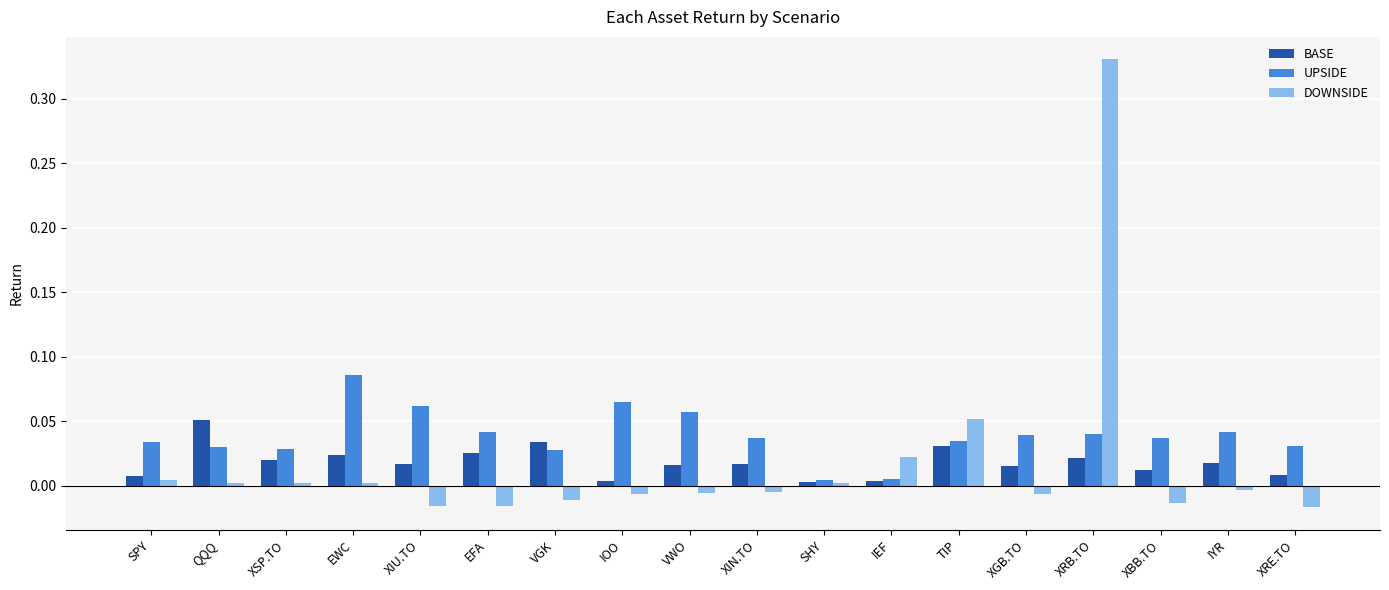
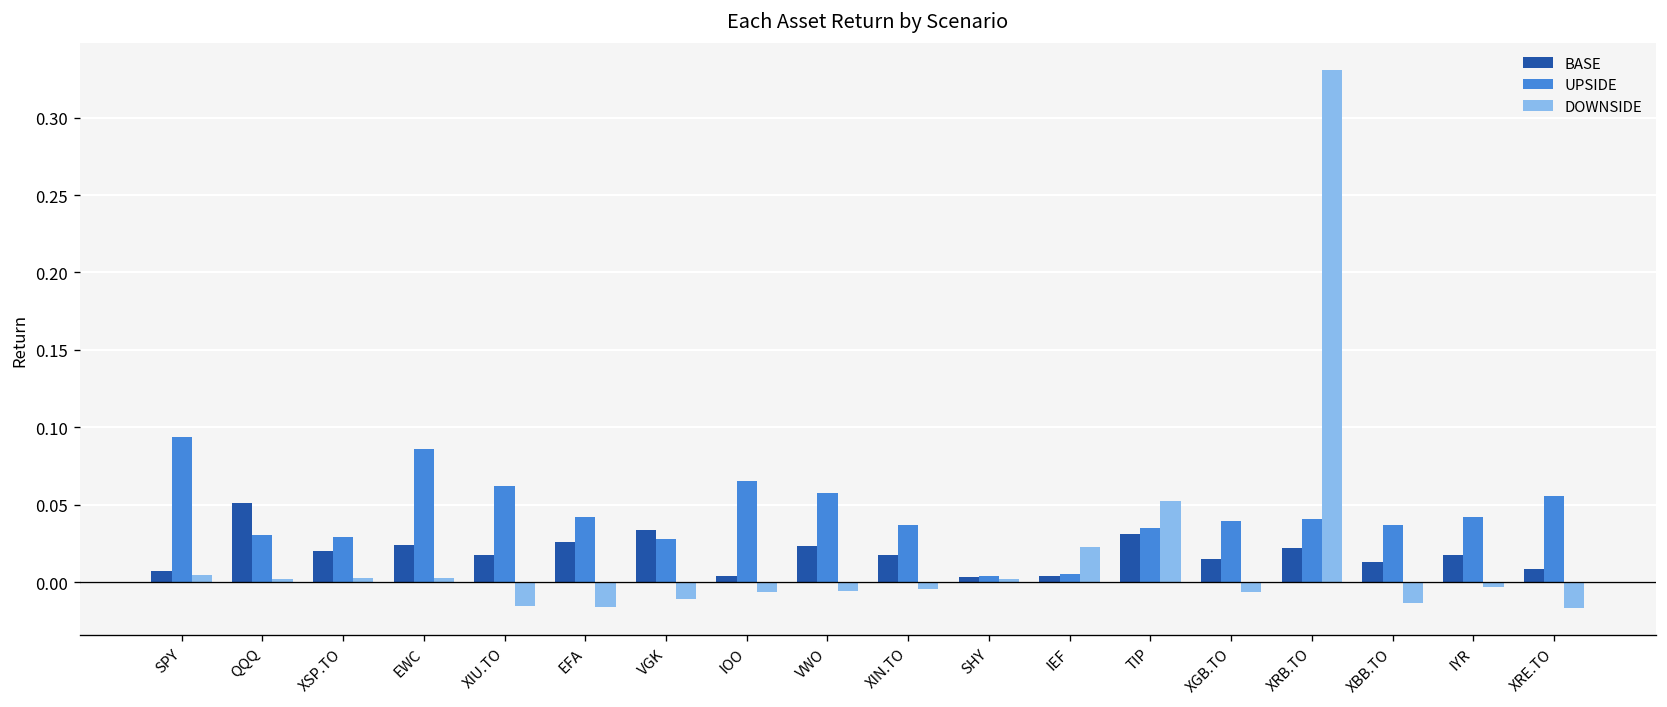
  {
    "BASE": {
      "SPY": 0.007,
      "QQQ": 0.051,
      "XSP.TO": 0.020,
      "EWC": 0.024,
      "XIU.TO": 0.017,
      "EFA": 0.026,
      "VGK": 0.034,
      "IOO": 0.004,
-     "VWO": 0.016,
+     "VWO": 0.023,
      "XIN.TO": 0.017,
      "SHY": 0.003,
      "IEF": 0.004,
      "TIP": 0.031,
      "XGB.TO": 0.015,
      "XRB.TO": 0.022,
      "XBB.TO": 0.013,
      "IYR": 0.018,
      "XRE.TO": 0.009
    },
    "UPSIDE": {
-     "SPY": 0.034,
+     "SPY": 0.094,
      "QQQ": 0.030,
      "XSP.TO": 0.029,
      "EWC": 0.086,
      "XIU.TO": 0.062,
      "EFA": 0.042,
      "VGK": 0.028,
      "IOO": 0.065,
      "VWO": 0.058,
      "XIN.TO": 0.037,
      "SHY": 0.004,
      "IEF": 0.005,
      "TIP": 0.035,
      "XGB.TO": 0.039,
      "XRB.TO": 0.040,
      "XBB.TO": 0.037,
      "IYR": 0.042,
-     "XRE.TO": 0.031
+     "XRE.TO": 0.056
    },
    "DOWNSIDE": {
      "SPY": 0.005,
      "QQQ": 0.002,
      "XSP.TO": 0.003,
      "EWC": 0.003,
      "XIU.TO": -0.016,
      "EFA": -0.016,
      "VGK": -0.011,
      "IOO": -0.007,
      "VWO": -0.006,
      "XIN.TO": -0.004,
      "SHY": 0.002,
      "IEF": 0.023,
      "TIP": 0.052,
      "XGB.TO": -0.006,
      "XRB.TO": 0.331,
      "XBB.TO": -0.013,
      "IYR": -0.003,
      "XRE.TO": -0.017
    }
  }
